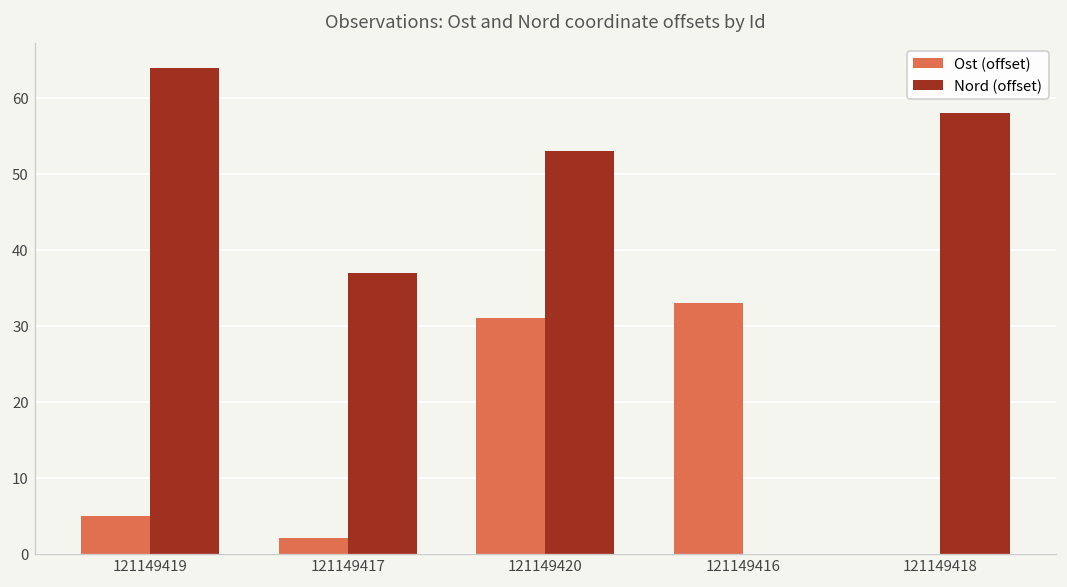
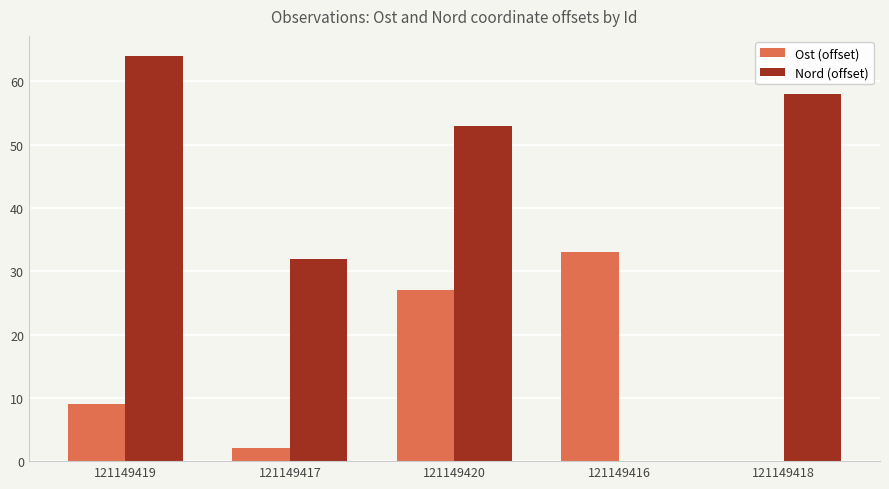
  {
    "Ost (offset)": {
-     "121149419": 5,
+     "121149419": 9,
      "121149417": 2,
-     "121149420": 31,
+     "121149420": 27,
      "121149416": 33,
      "121149418": 0
    },
    "Nord (offset)": {
      "121149419": 64,
-     "121149417": 37,
+     "121149417": 32,
      "121149420": 53,
      "121149416": 0,
      "121149418": 58
    }
  }
